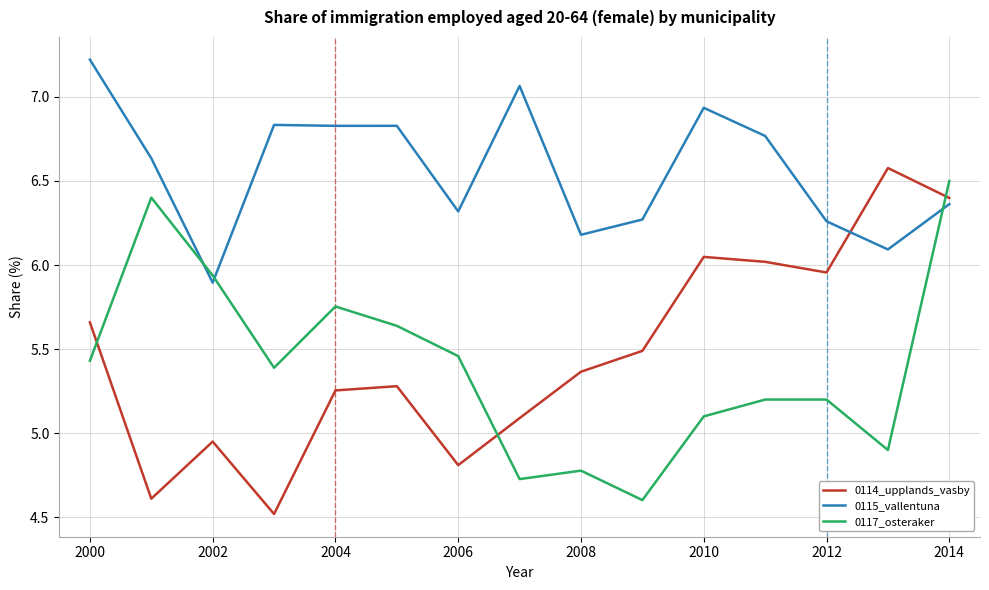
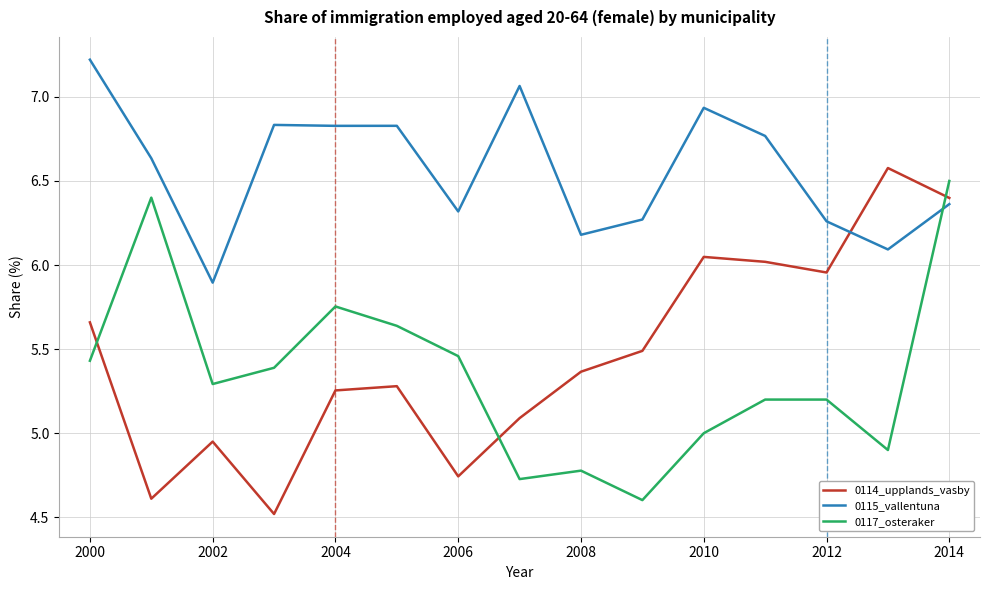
  {
    "0114_upplands_vasby": {
      "2000": 5.66,
      "2002": 4.95,
      "2004": 5.25,
-     "2006": 4.81,
+     "2006": 4.74,
      "2008": 5.37,
      "2010": 6.05,
      "2012": 5.96,
      "2014": 6.40
    },
    "0115_vallentuna": {
      "2000": 7.22,
      "2002": 5.90,
      "2004": 6.83,
      "2006": 6.32,
      "2008": 6.18,
      "2010": 6.93,
      "2012": 6.26,
      "2014": 6.36
    },
    "0117_osteraker": {
      "2000": 5.43,
-     "2002": 5.94,
+     "2002": 5.29,
      "2004": 5.75,
      "2006": 5.46,
      "2008": 4.78,
-     "2010": 5.1,
+     "2010": 5.0,
      "2012": 5.20,
      "2014": 6.50
    }
  }
